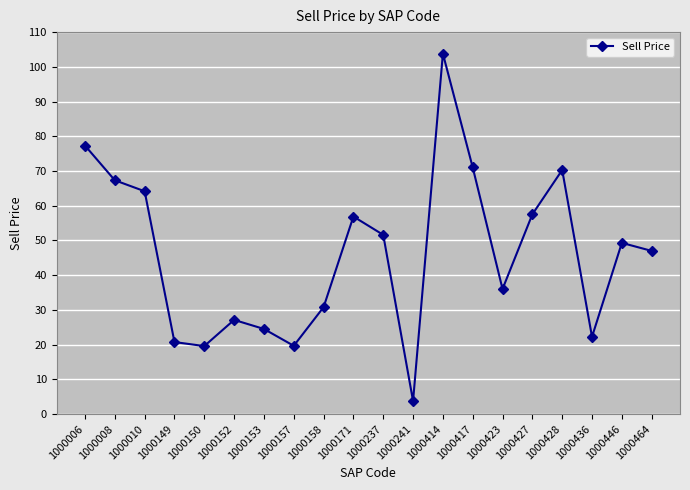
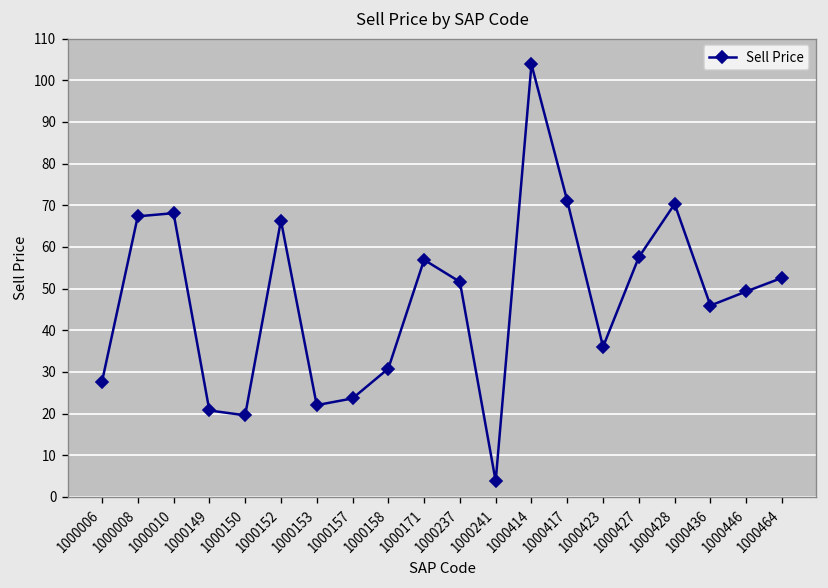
  {
-   "1000006": 77,
+   "1000006": 28,
    "1000008": 67,
-   "1000010": 64,
+   "1000010": 68,
    "1000149": 21,
    "1000150": 20,
-   "1000152": 27,
-   "1000153": 25,
-   "1000157": 20,
+   "1000152": 66,
+   "1000153": 22,
+   "1000157": 24,
    "1000158": 31,
    "1000171": 57,
    "1000237": 52,
    "1000241": 4,
    "1000414": 104,
    "1000417": 71,
    "1000423": 36,
    "1000427": 58,
    "1000428": 70,
-   "1000436": 22,
+   "1000436": 46,
    "1000446": 49,
-   "1000464": 47
+   "1000464": 53
  }
